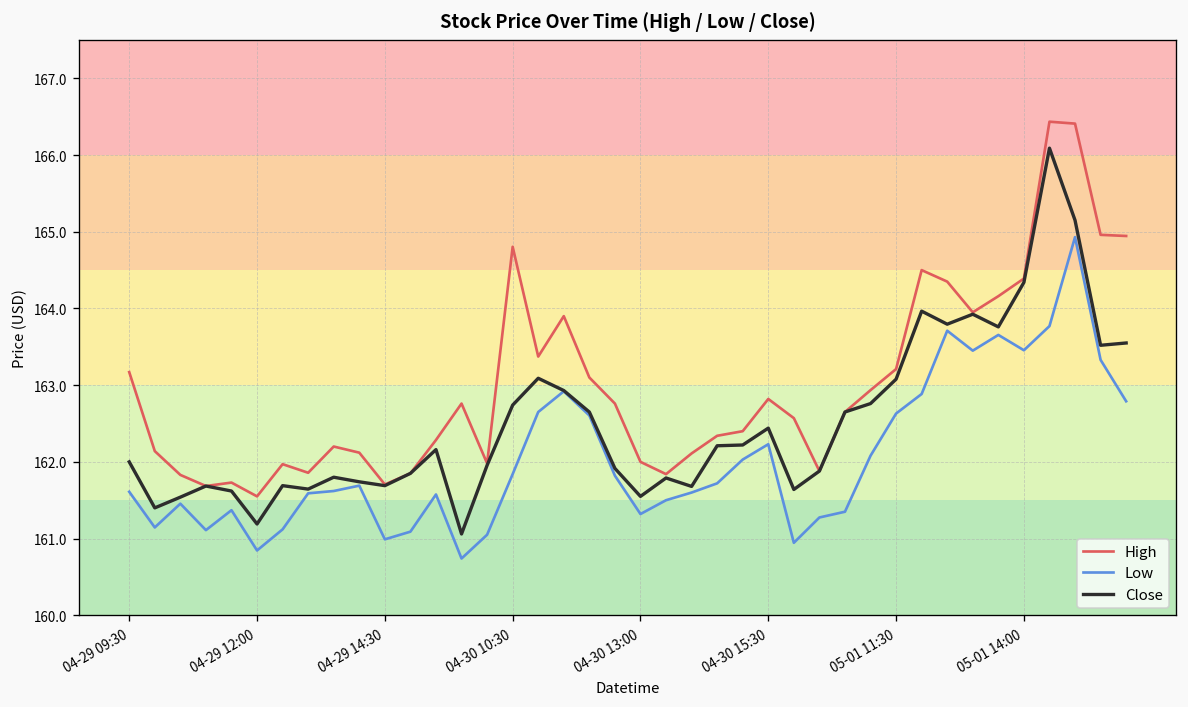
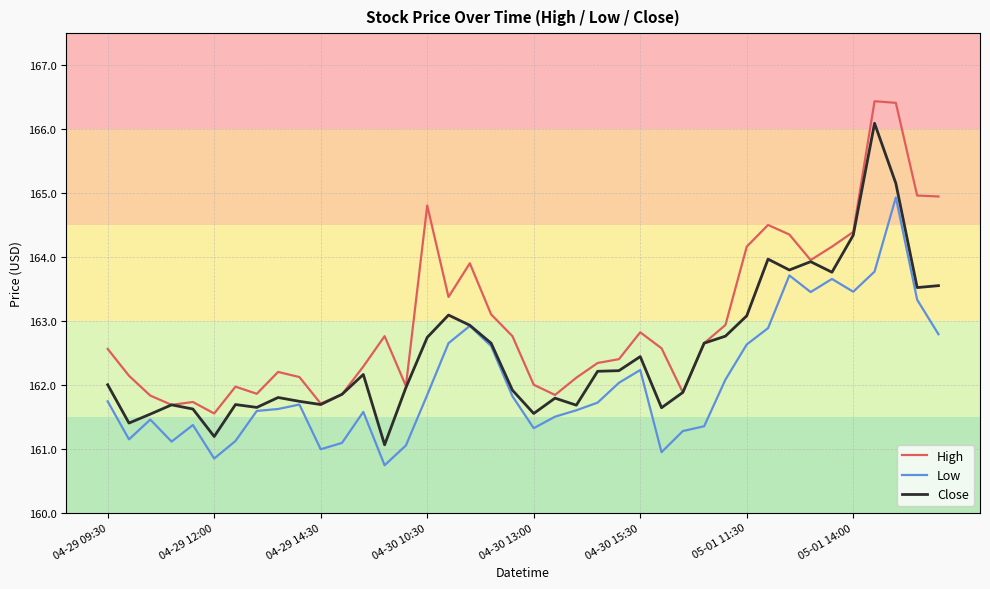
  {
    "High": {
-     "04-29 09:30": 163.2,
+     "04-29 09:30": 162.6,
      "04-29 12:00": 161.6,
      "04-30 10:30": 164.8,
      "04-30 13:00": 162.0,
      "04-30 15:30": 162.8,
-     "05-01 11:30": 163.2,
+     "05-01 11:30": 164.2,
      "05-01 14:00": 164.4
    },
    "Low": {
-     "04-29 09:30": 161.6,
+     "04-29 09:30": 161.7,
      "04-29 12:00": 160.8,
      "04-29 14:30": 161.0,
      "04-30 10:30": 161.8,
      "04-30 13:00": 161.3,
      "04-30 15:30": 162.2,
      "05-01 11:30": 162.6,
      "05-01 14:00": 163.5
    },
    "Close": {
      "04-29 09:30": 162.0,
      "04-29 12:00": 161.2,
      "04-30 10:30": 162.7,
      "04-30 13:00": 161.6,
      "04-30 15:30": 162.4,
      "05-01 11:30": 163.1,
      "05-01 14:00": 164.3
    }
  }
